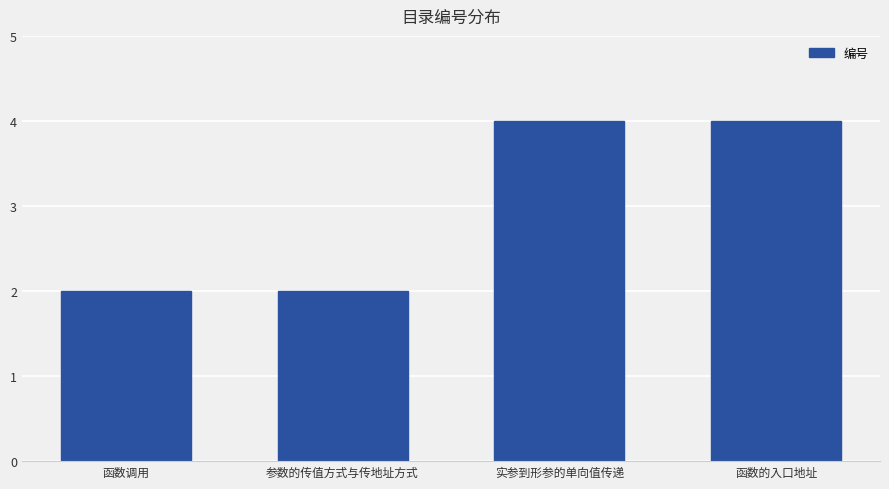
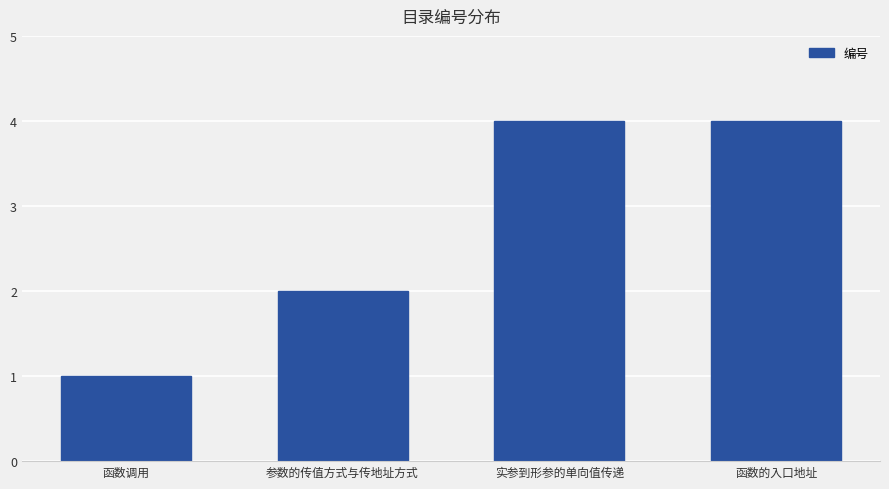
  {
-   "函数调用": 2,
+   "函数调用": 1,
    "参数的传值方式与传地址方式": 2,
    "实参到形参的单向值传递": 4,
    "函数的入口地址": 4
  }
